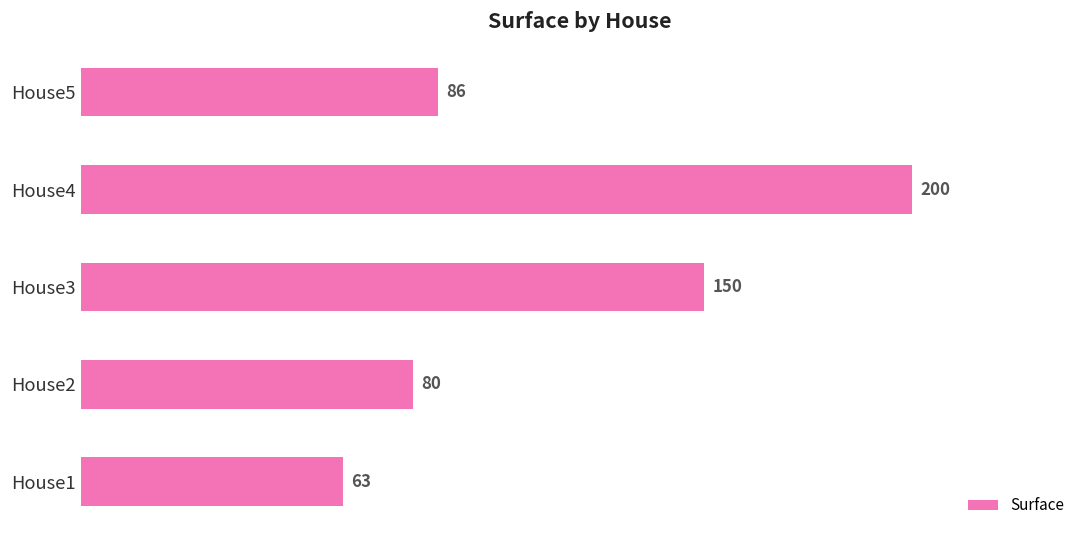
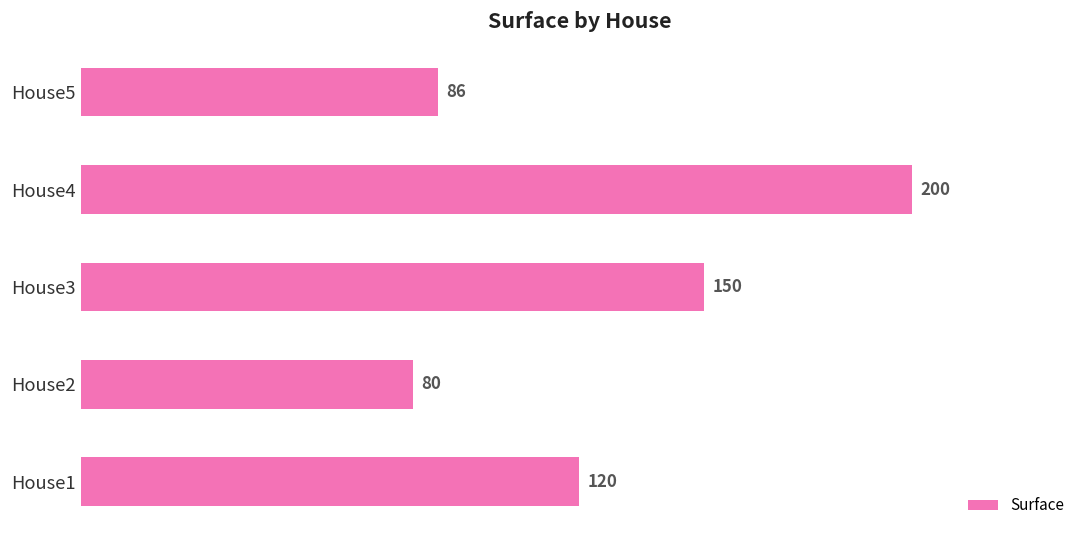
  {
    "House5": 86,
    "House4": 200,
    "House3": 150,
    "House2": 80,
-   "House1": 63
+   "House1": 120
  }
